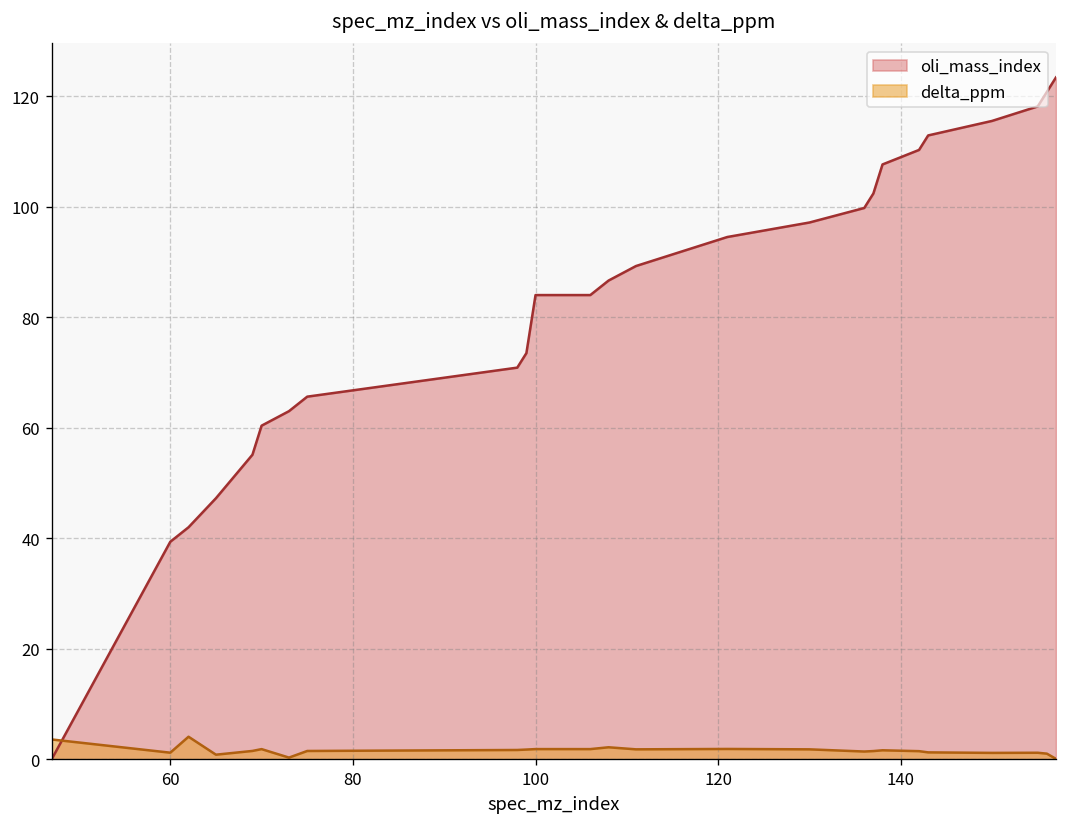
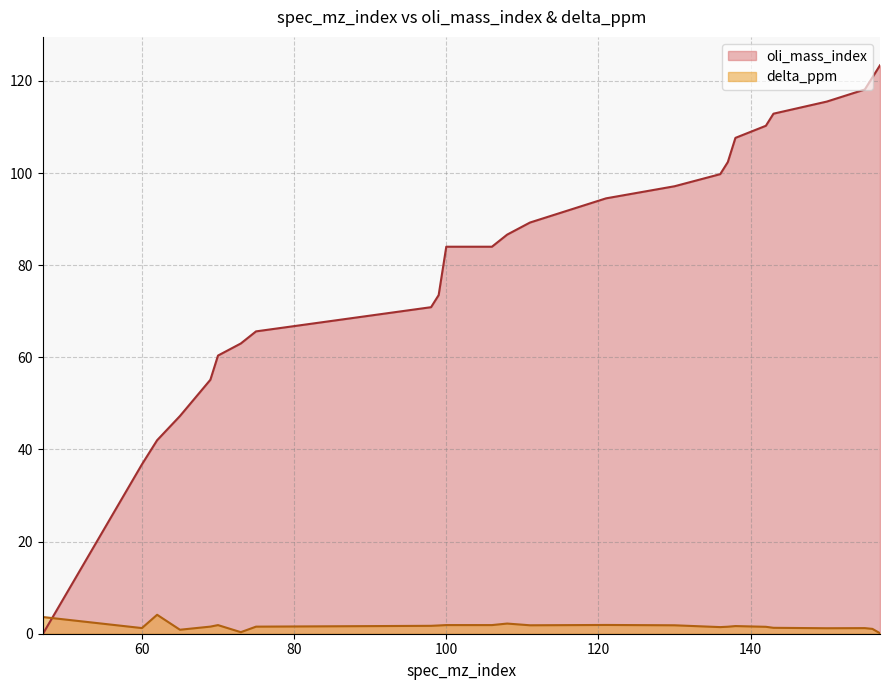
  {
    "oli_mass_index": {
-     "60": 39,
+     "60": 37,
      "100": 84
    },
    "delta_ppm": {
      "60": 1,
      "100": 2
    }
  }
